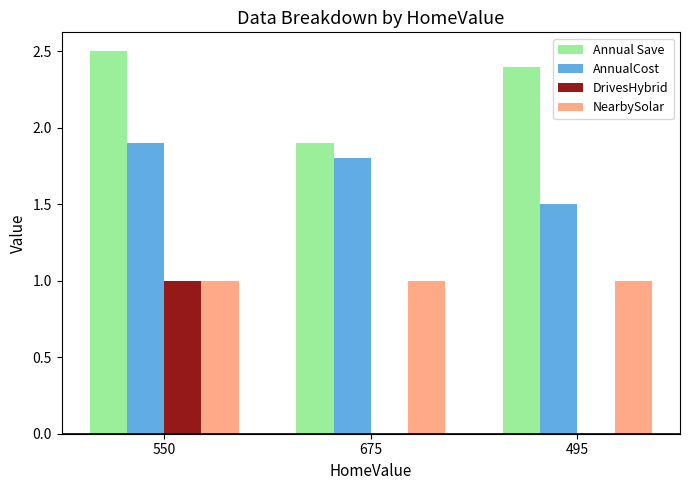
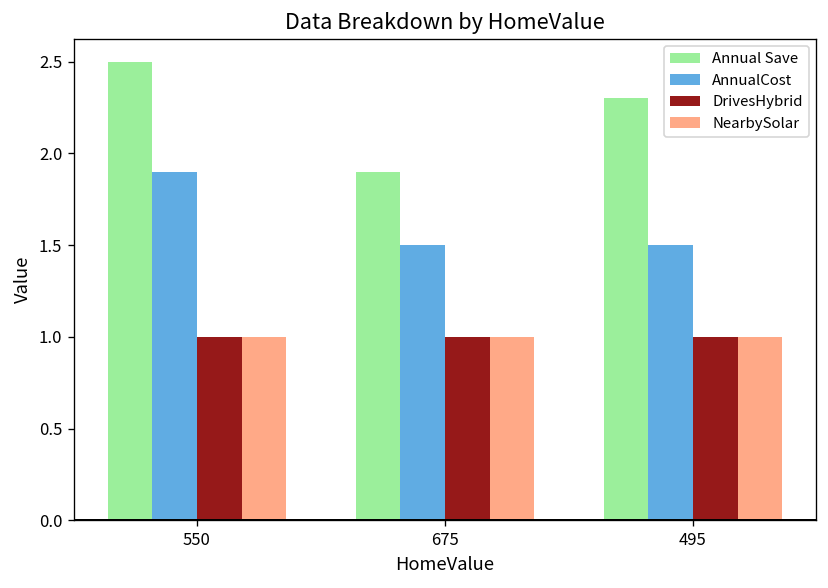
  {
    "Annual Save": {
      "550": 2.5,
      "675": 1.9,
-     "495": 2.4
+     "495": 2.3
    },
    "AnnualCost": {
      "550": 1.9,
-     "675": 1.8,
+     "675": 1.5,
      "495": 1.5
    },
    "DrivesHybrid": {
      "550": 1,
-     "675": 0,
-     "495": 0
+     "675": 1,
+     "495": 1
    },
    "NearbySolar": {
      "550": 1.0,
      "675": 1.0,
      "495": 1.0
    }
  }
